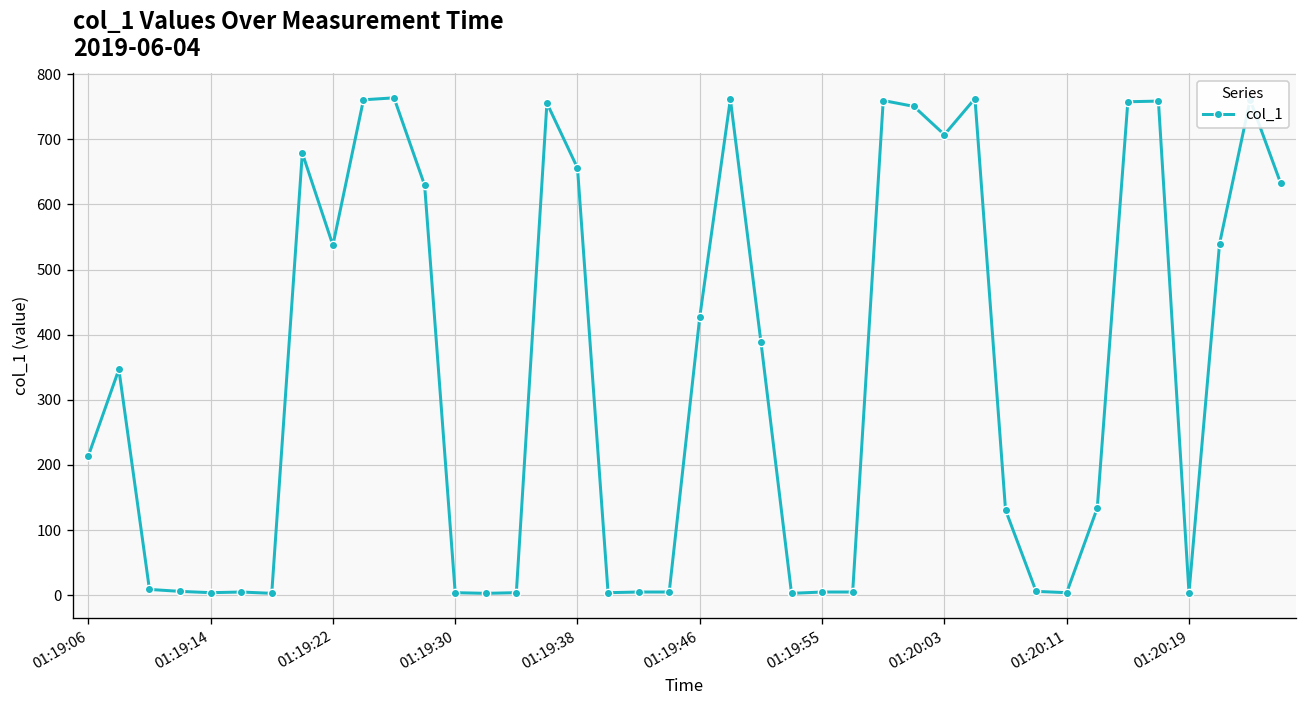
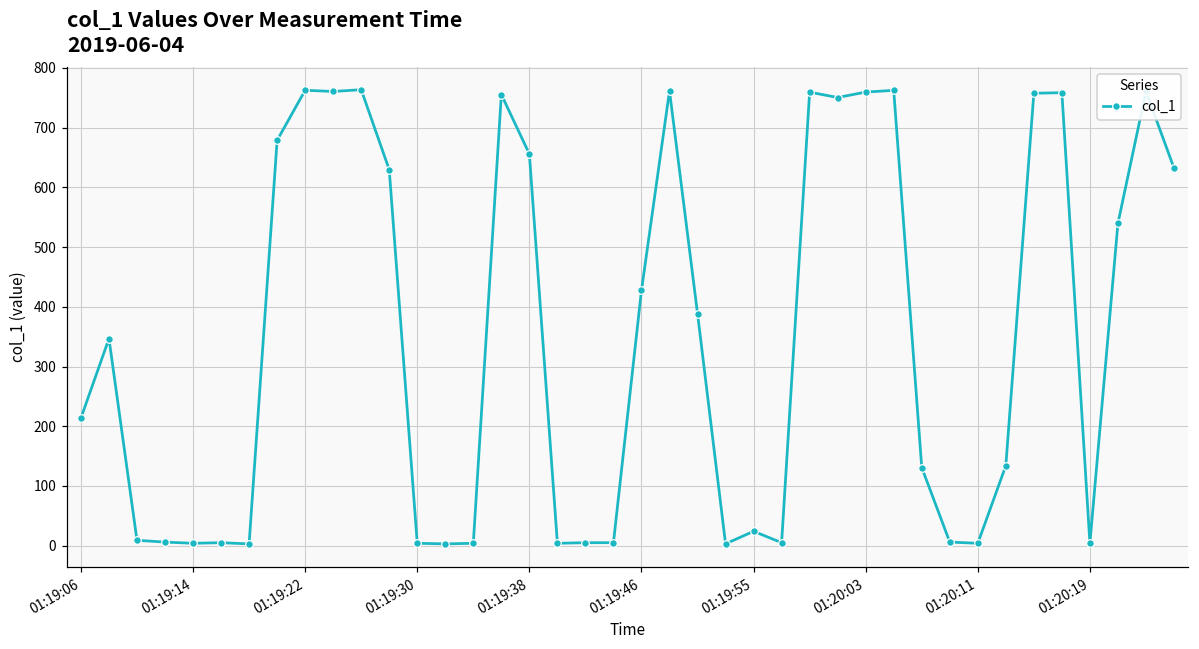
  {
    "01:19:06": 210,
    "01:19:14": 0,
-   "01:19:22": 540,
+   "01:19:22": 760,
    "01:19:30": 0,
    "01:19:38": 660,
    "01:19:46": 430,
-   "01:19:55": 10,
-   "01:20:03": 710,
+   "01:19:55": 20,
+   "01:20:03": 760,
    "01:20:11": 0,
    "01:20:19": 0
  }
